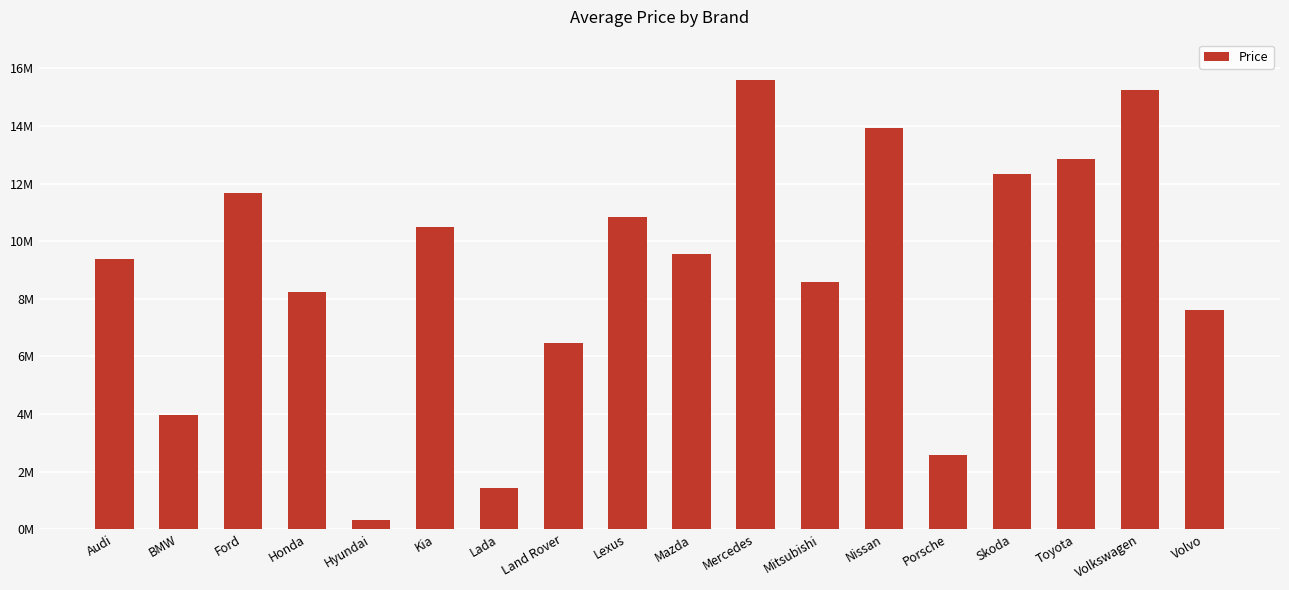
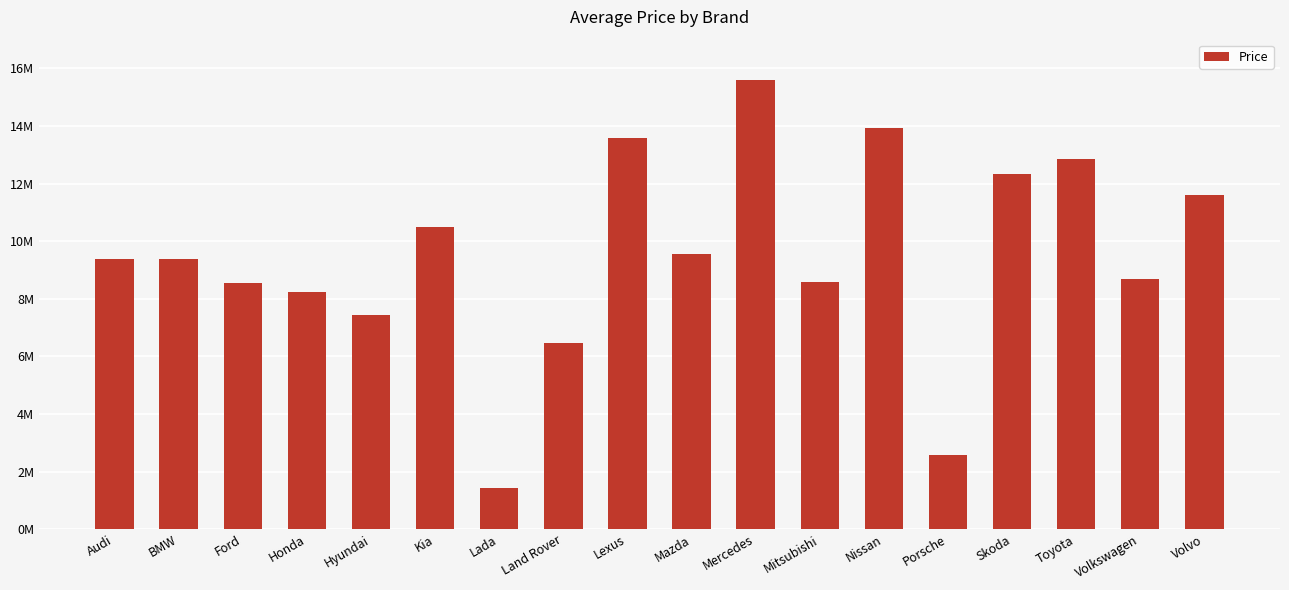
  {
    "Audi": 9400000,
-   "BMW": 4000000,
-   "Ford": 11700000,
+   "BMW": 9400000,
+   "Ford": 8600000,
    "Honda": 8200000,
-   "Hyundai": 300000,
+   "Hyundai": 7400000,
    "Kia": 10500000,
    "Lada": 1400000,
    "Land Rover": 6500000,
-   "Lexus": 10800000,
+   "Lexus": 13600000,
    "Mazda": 9600000,
    "Mercedes": 15600000,
    "Mitsubishi": 8600000,
    "Nissan": 13900000,
    "Porsche": 2600000,
    "Skoda": 12300000,
    "Toyota": 12900000,
-   "Volkswagen": 15300000,
-   "Volvo": 7600000
+   "Volkswagen": 8700000,
+   "Volvo": 11600000
  }
